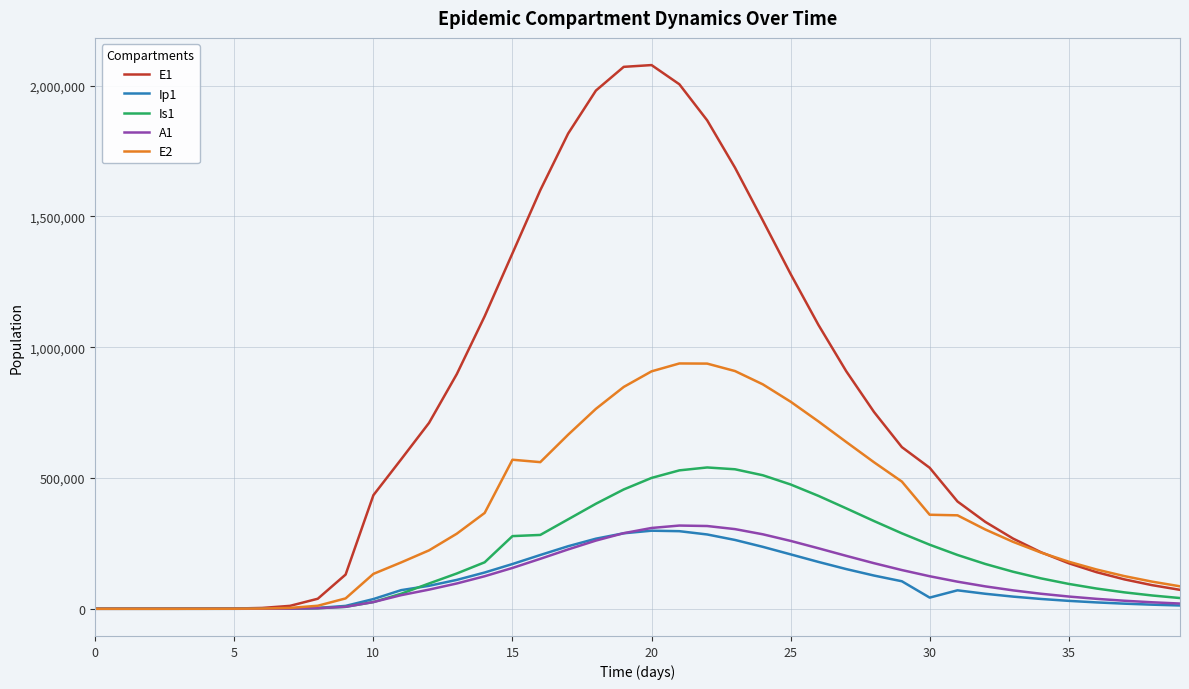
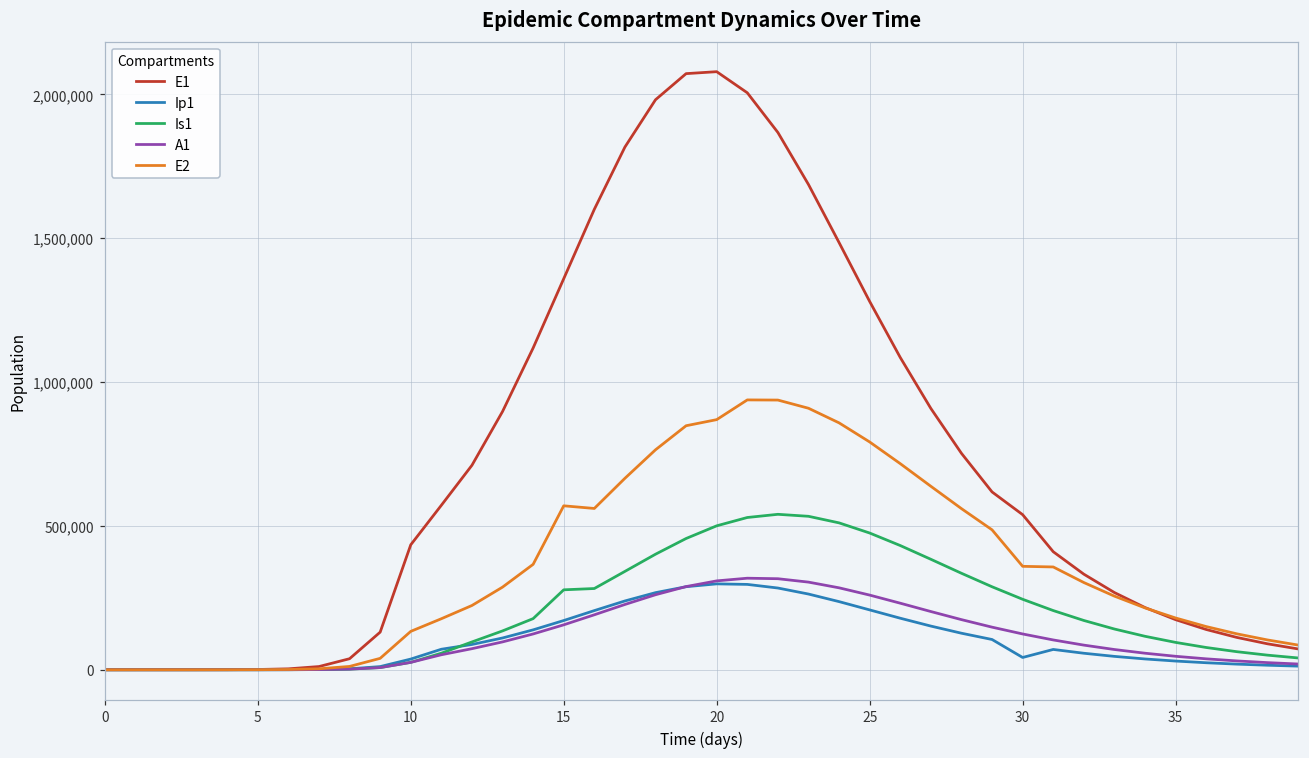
  {
    "E1": {
      "10": "430,000",
      "15": "1,360,000",
      "20": "2,080,000",
      "25": "1,280,000",
      "30": "540,000"
    },
    "Ip1": {
      "10": "40,000",
      "15": "170,000",
      "20": "300,000",
      "25": "210,000",
      "30": "40,000",
      "35": "30,000"
    },
    "Is1": {
      "15": "280,000",
      "20": "500,000",
      "25": "480,000",
      "30": "240,000",
      "35": "100,000"
    },
    "A1": {
      "15": "160,000",
      "20": "310,000",
      "25": "260,000",
      "30": "120,000",
      "35": "50,000"
    },
    "E2": {
      "10": "130,000",
      "15": "570,000",
-     "20": "910,000",
+     "20": "870,000",
      "25": "790,000",
      "30": "360,000"
    }
  }
